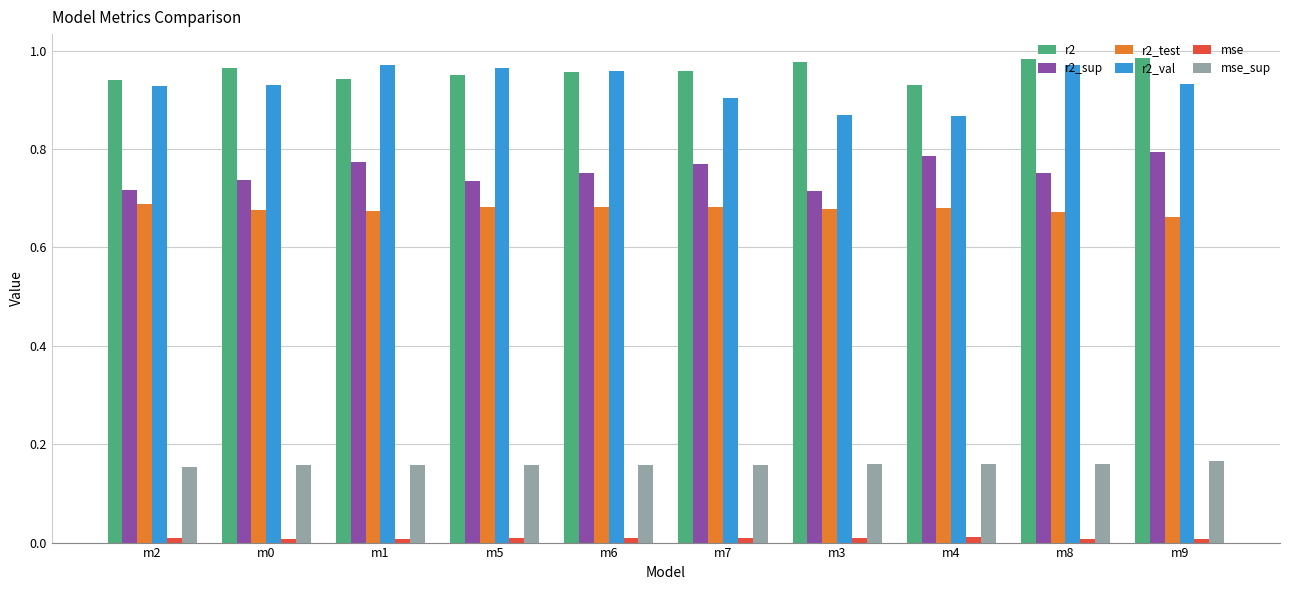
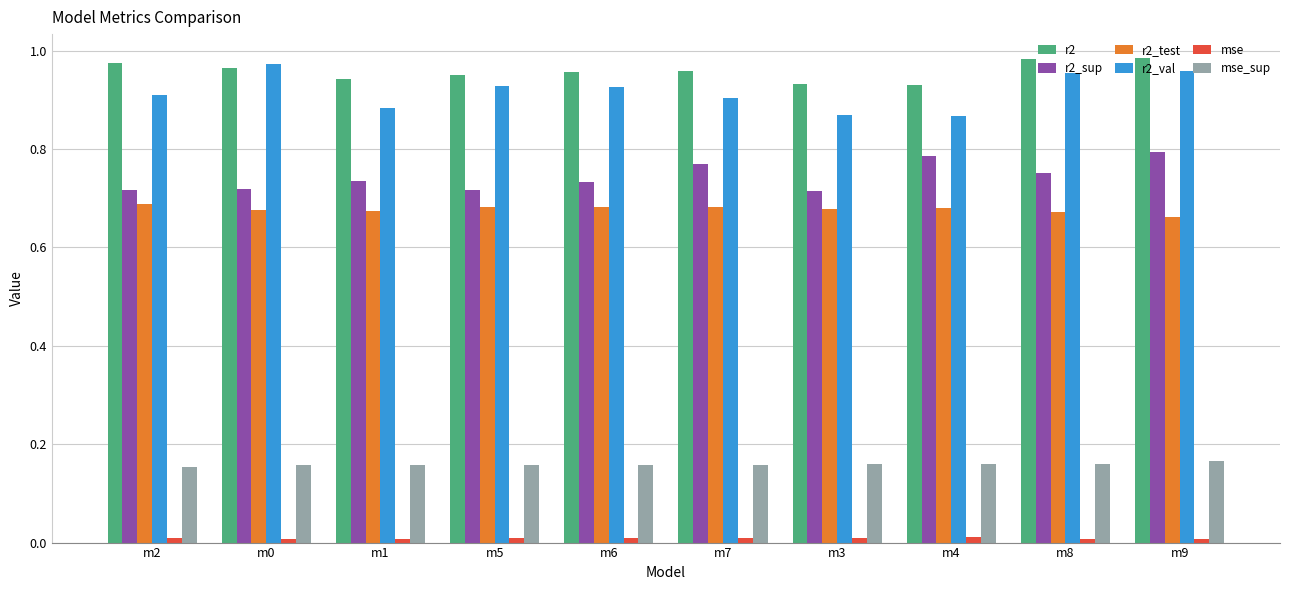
  {
    "r2": {
-     "m2": 0.94,
+     "m2": 0.98,
      "m0": 0.96,
      "m1": 0.94,
      "m5": 0.95,
      "m6": 0.96,
      "m7": 0.96,
-     "m3": 0.98,
+     "m3": 0.93,
      "m4": 0.93,
      "m8": 0.98,
      "m9": 0.98
    },
    "r2_sup": {
      "m2": 0.72,
-     "m0": 0.74,
-     "m1": 0.77,
-     "m5": 0.73,
-     "m6": 0.75,
+     "m0": 0.72,
+     "m1": 0.73,
+     "m5": 0.72,
+     "m6": 0.73,
      "m7": 0.77,
      "m3": 0.71,
      "m4": 0.79,
      "m8": 0.75,
      "m9": 0.79
    },
    "r2_val": {
-     "m2": 0.93,
-     "m0": 0.93,
-     "m1": 0.97,
-     "m5": 0.96,
-     "m6": 0.96,
+     "m2": 0.91,
+     "m0": 0.97,
+     "m1": 0.88,
+     "m5": 0.93,
+     "m6": 0.93,
      "m7": 0.90,
      "m3": 0.87,
      "m4": 0.87,
-     "m8": 0.97,
-     "m9": 0.93
+     "m8": 0.95,
+     "m9": 0.96
    },
    "mse_sup": {
      "m2": 0.15,
      "m0": 0.16,
      "m1": 0.16,
      "m5": 0.16,
      "m6": 0.16,
      "m7": 0.16,
      "m3": 0.16,
      "m4": 0.16,
      "m8": 0.16,
      "m9": 0.16
    }
  }
